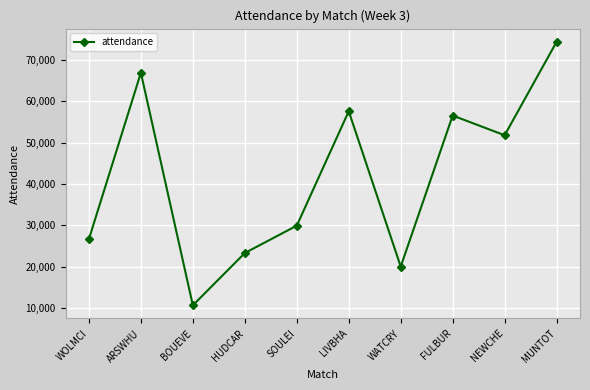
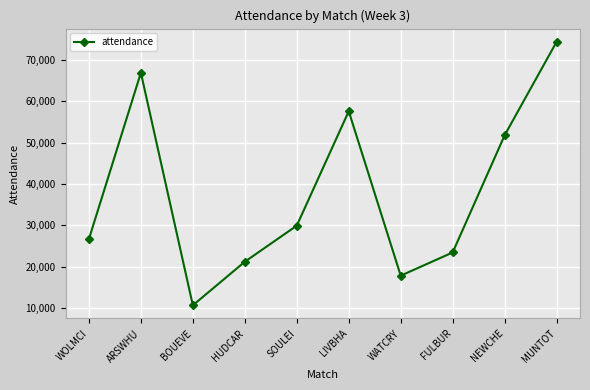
  {
    "WOLMCI": "27,000",
    "ARSWHU": "67,000",
    "BOUEVE": "11,000",
-   "HUDCAR": "23,000",
+   "HUDCAR": "21,000",
    "SOULEI": "30,000",
    "LIVBHA": "58,000",
-   "WATCRY": "20,000",
-   "FULBUR": "57,000",
+   "WATCRY": "18,000",
+   "FULBUR": "23,000",
    "NEWCHE": "52,000",
    "MUNTOT": "74,000"
  }
